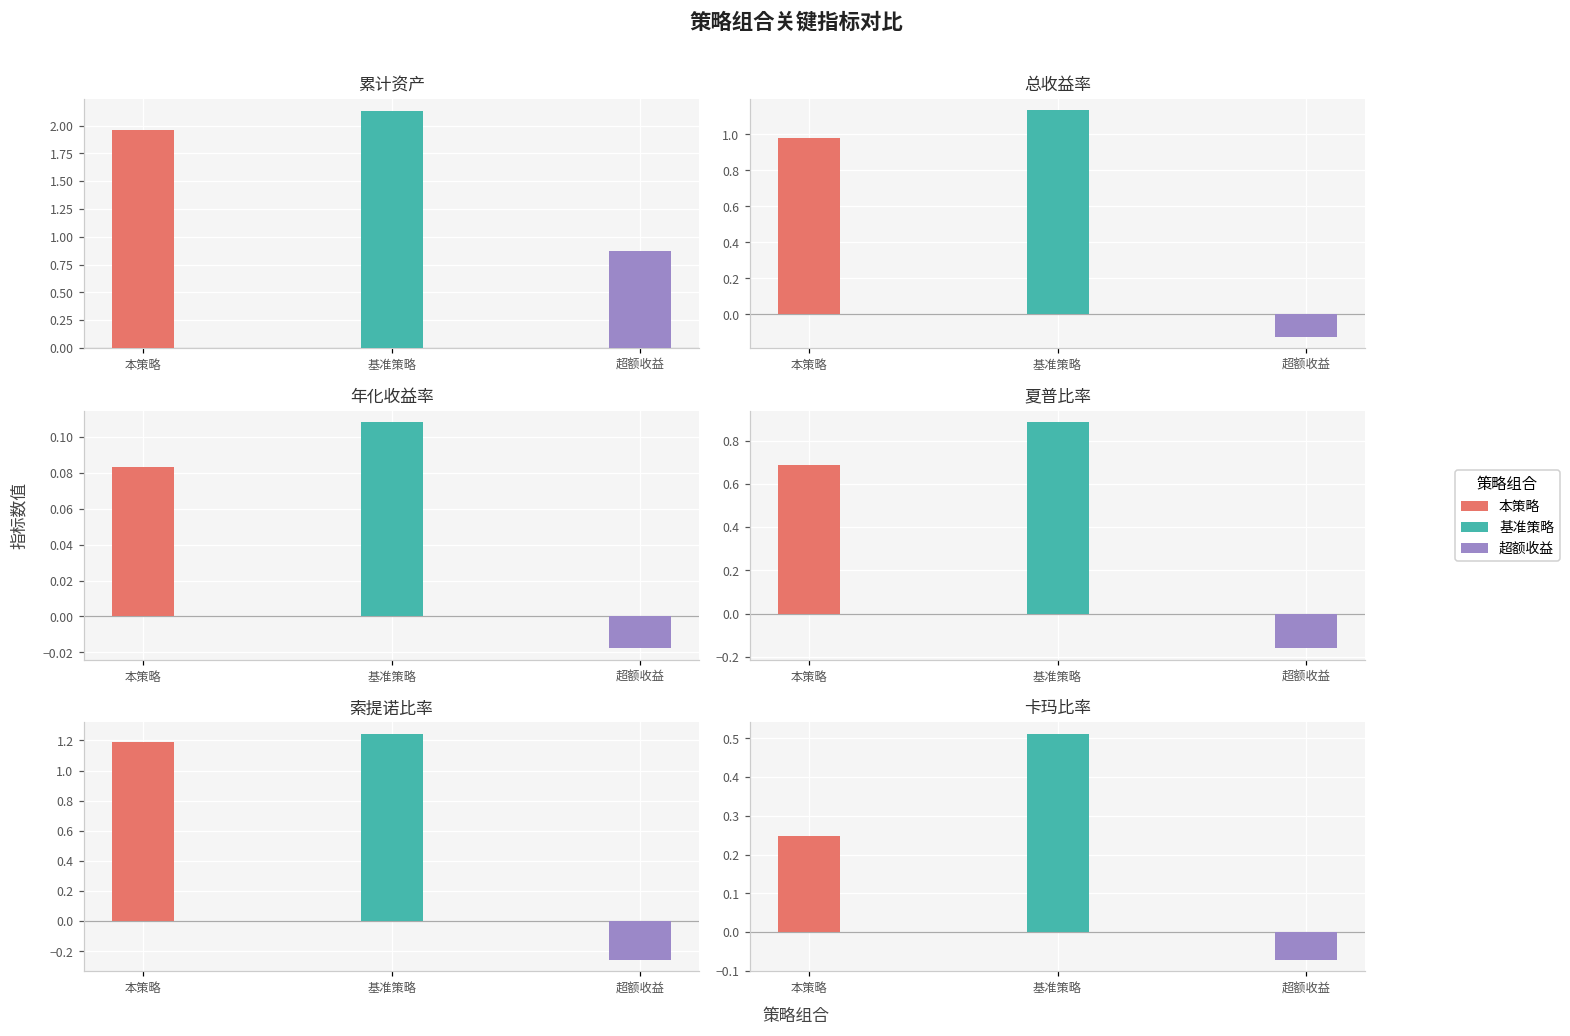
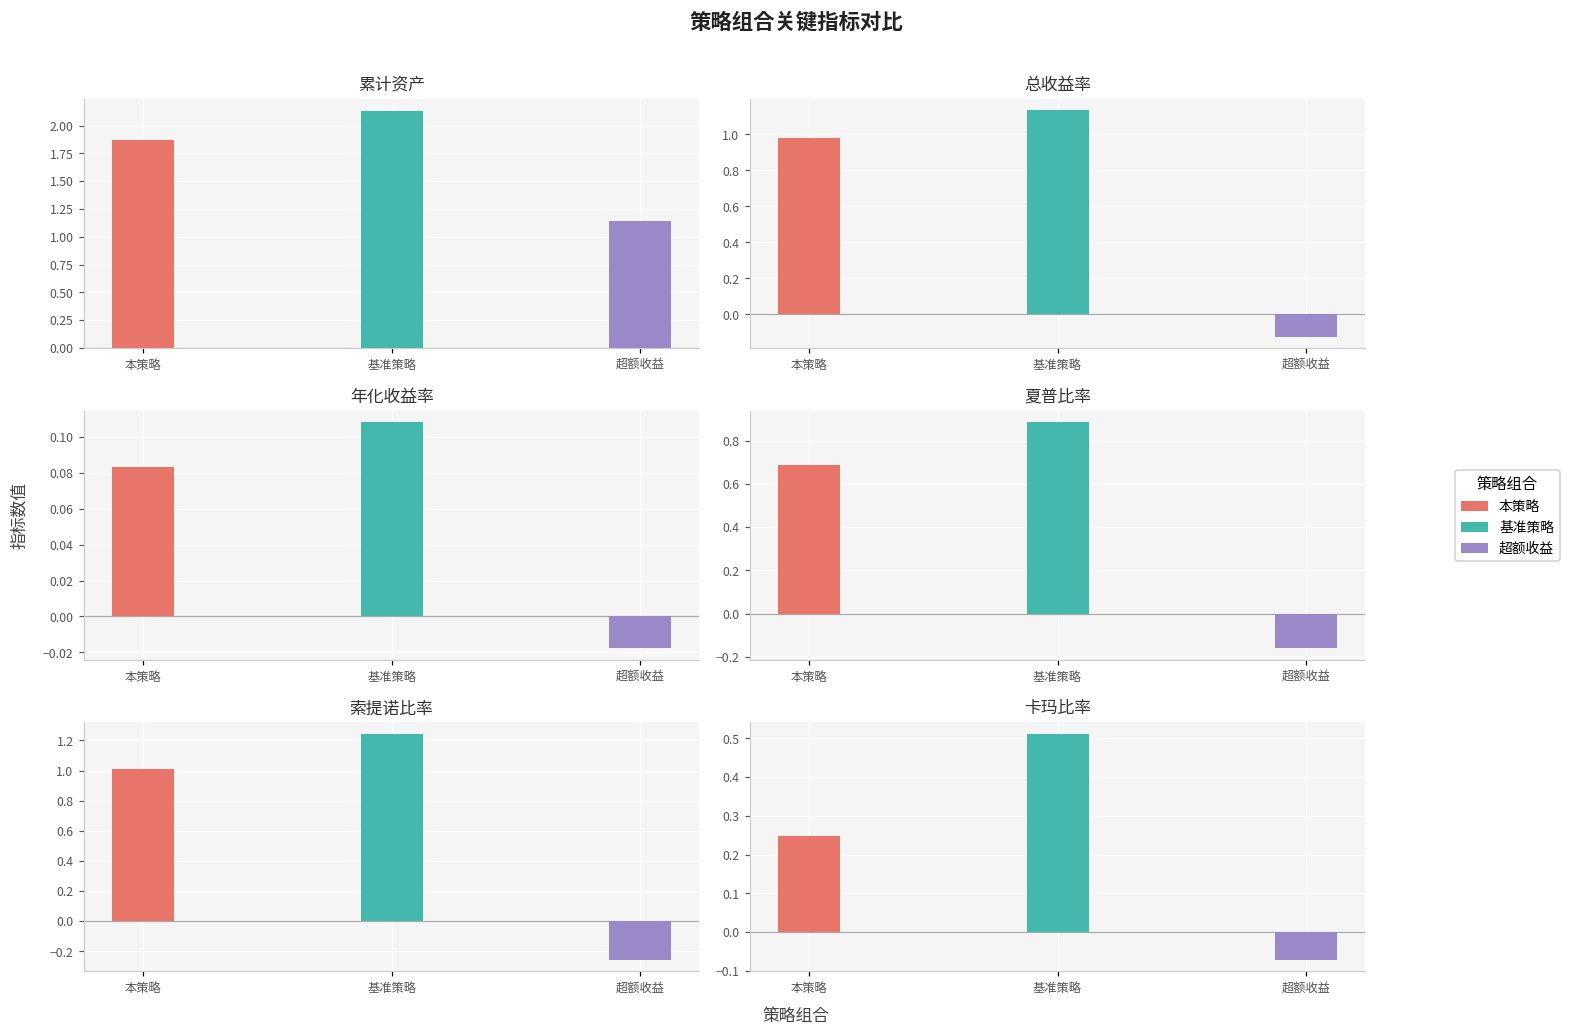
  {
    "累计资产": {
-     "本策略": 1.96,
+     "本策略": 1.87,
      "基准策略": 2.14,
-     "超额收益": 0.88
+     "超额收益": 1.14
    },
    "总收益率": {
      "本策略": 0.98,
      "基准策略": 1.14,
      "超额收益": -0.12
    },
    "年化收益率": {
      "本策略": 0.083,
      "基准策略": 0.108,
      "超额收益": -0.018
    },
    "夏普比率": {
      "本策略": 0.69,
      "基准策略": 0.89,
      "超额收益": -0.16
    },
    "索提诺比率": {
-     "本策略": 1.19,
+     "本策略": 1.01,
      "基准策略": 1.24,
      "超额收益": -0.26
    },
    "卡玛比率": {
      "本策略": 0.25,
      "基准策略": 0.51,
      "超额收益": -0.07
    }
  }
